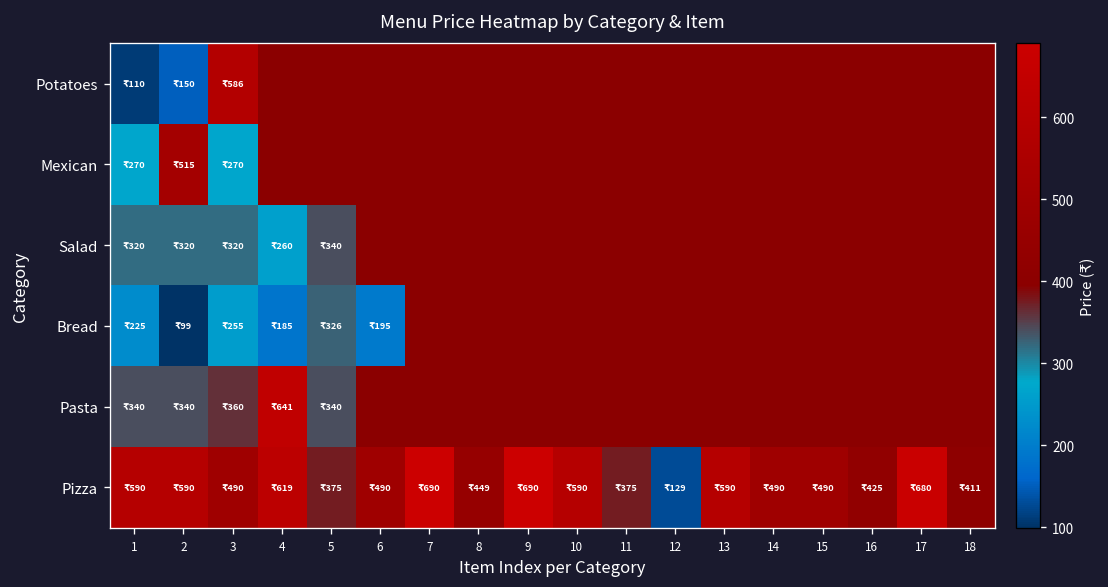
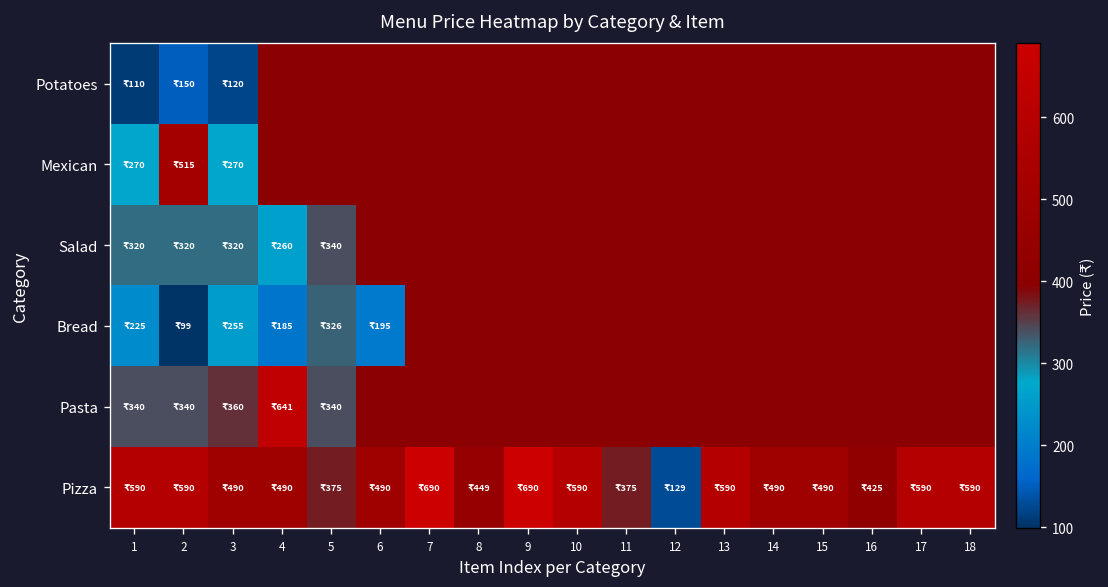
  {
    "Potatoes": {
      "1": 110,
      "2": 150,
-     "3": 586
+     "3": 120
    },
    "Mexican": {
      "1": 270,
      "2": 515,
      "3": 270
    },
    "Salad": {
      "1": 320,
      "2": 320,
      "3": 320,
      "4": 260,
      "5": 340
    },
    "Bread": {
      "1": 225,
      "2": 99,
      "3": 255,
      "4": 185,
      "5": 326,
      "6": 195
    },
    "Pasta": {
      "1": 340,
      "2": 340,
      "3": 360,
      "4": 641,
      "5": 340
    },
    "Pizza": {
      "1": 590,
      "2": 590,
      "3": 490,
-     "4": 619,
+     "4": 490,
      "5": 375,
      "6": 490,
      "7": 690,
      "8": 449,
      "9": 690,
      "10": 590,
      "11": 375,
      "12": 129,
      "13": 590,
      "14": 490,
      "15": 490,
      "16": 425,
-     "17": 680,
-     "18": 411
+     "17": 590,
+     "18": 590
    }
  }
